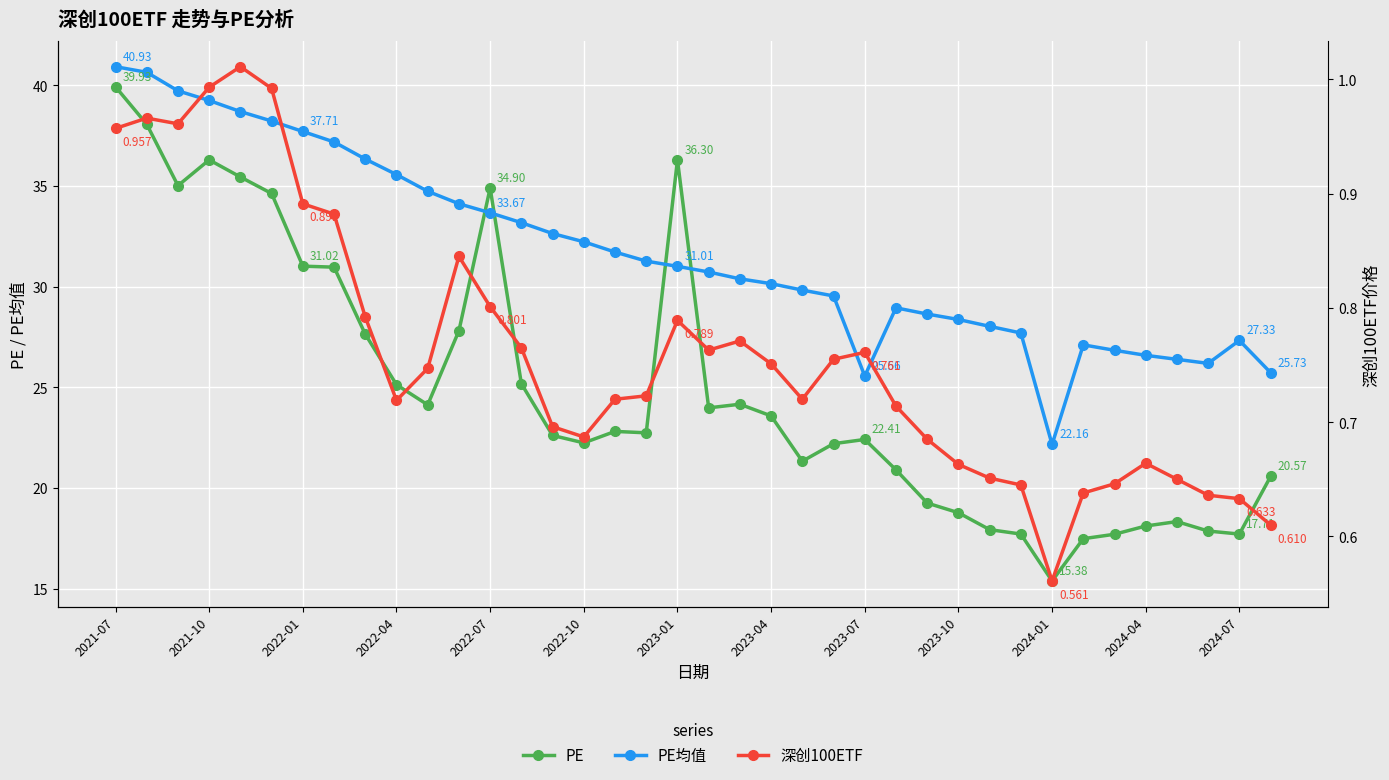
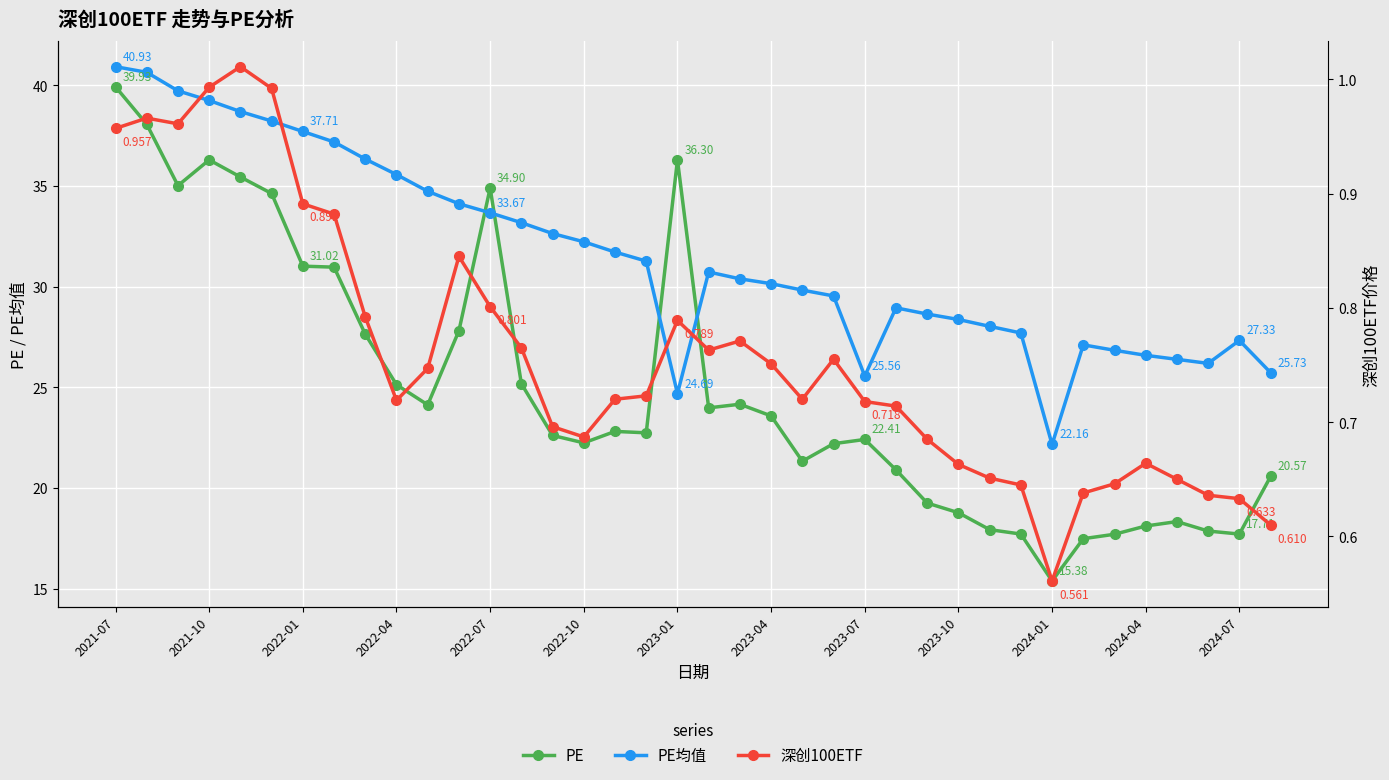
  {
    "PE": {
      "2022-01": 31.02,
      "2022-07": 34.90,
      "2023-01": 36.30,
      "2023-07": 22.41,
      "2024-01": 15.38
    },
    "PE均值": {
      "2021-07": 40.93,
      "2022-01": 37.71,
      "2022-07": 33.67,
-     "2023-01": 31.01,
+     "2023-01": 24.69,
      "2023-07": 25.56,
      "2024-01": 22.16,
      "2024-07": 27.33
    },
    "深创100ETF": {
      "2021-07": 0.957,
      "2022-07": 0.801,
      "2023-01": 0.789,
-     "2023-07": 0.761,
+     "2023-07": 0.718,
      "2024-01": 0.561,
      "2024-07": 0.633
    }
  }
